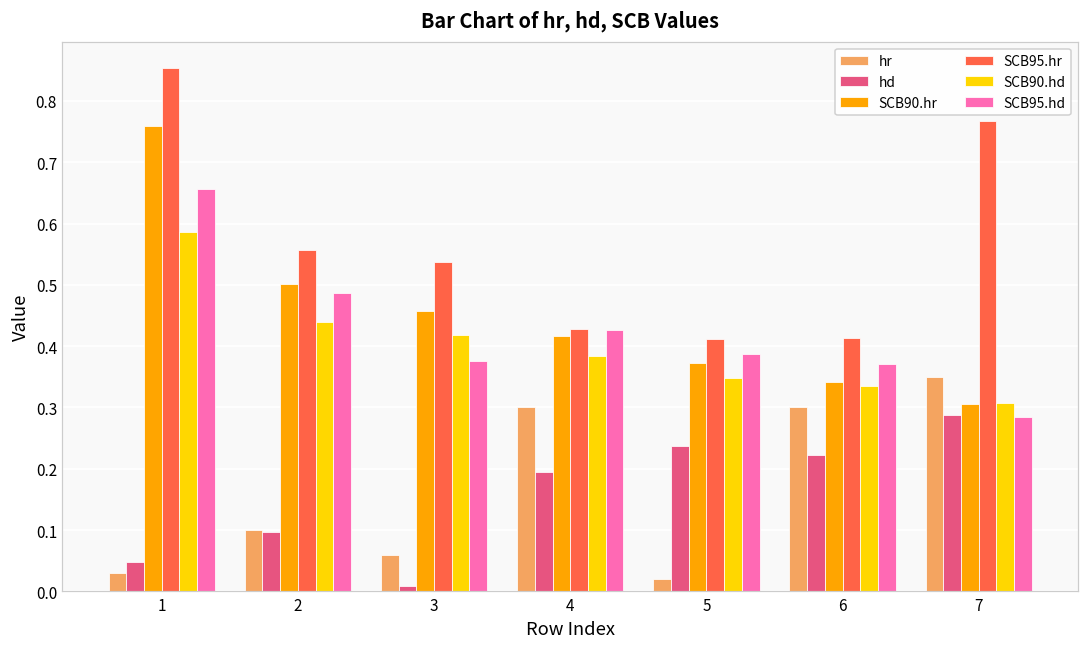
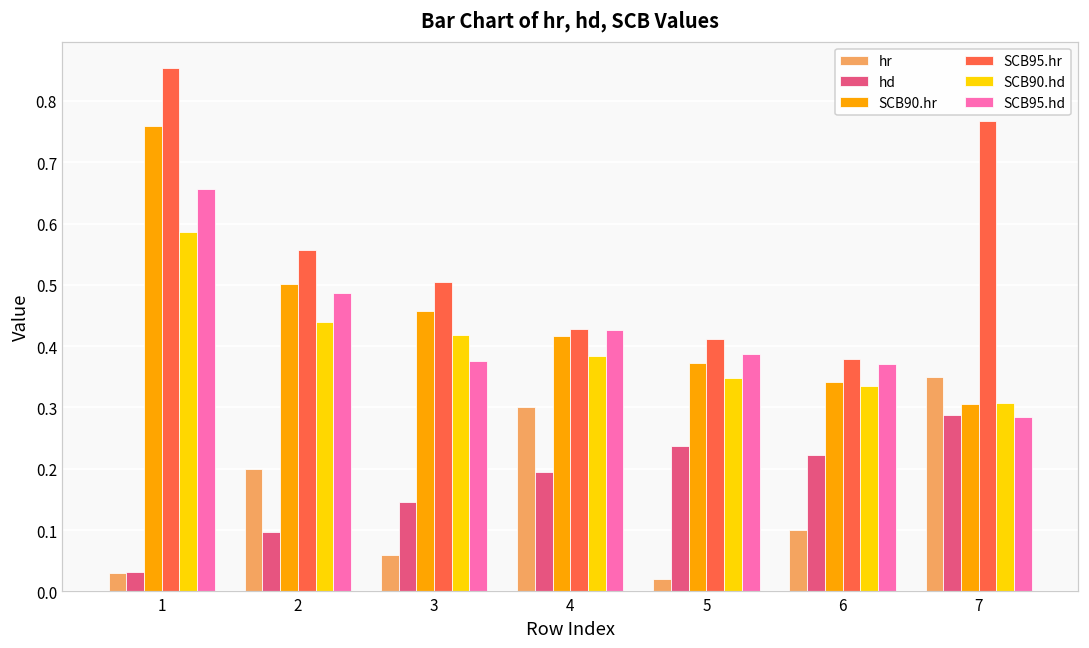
  {
    "hr": {
      "1": 0.03,
-     "2": 0.1,
+     "2": 0.2,
      "3": 0.06,
      "4": 0.3,
      "5": 0.02,
-     "6": 0.3,
+     "6": 0.1,
      "7": 0.35
    },
    "hd": {
-     "1": 0.05,
+     "1": 0.03,
      "2": 0.10,
-     "3": 0.01,
+     "3": 0.15,
      "4": 0.19,
      "5": 0.24,
      "6": 0.22,
      "7": 0.29
    },
    "SCB95.hr": {
      "1": 0.85,
      "2": 0.56,
-     "3": 0.54,
+     "3": 0.50,
      "4": 0.43,
      "5": 0.41,
-     "6": 0.41,
+     "6": 0.38,
      "7": 0.77
    },
    "SCB95.hd": {
      "1": 0.66,
      "2": 0.49,
      "3": 0.38,
      "4": 0.43,
      "5": 0.39,
      "6": 0.37,
      "7": 0.28
    }
  }
